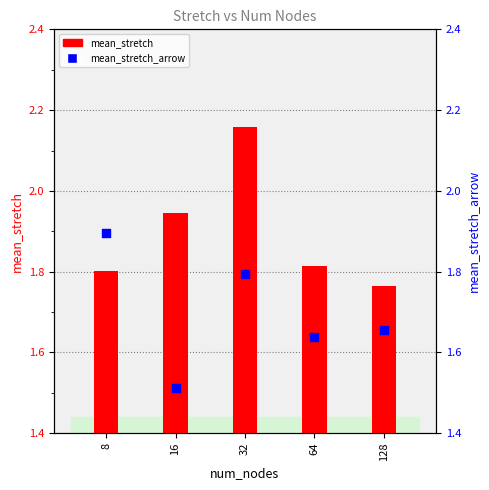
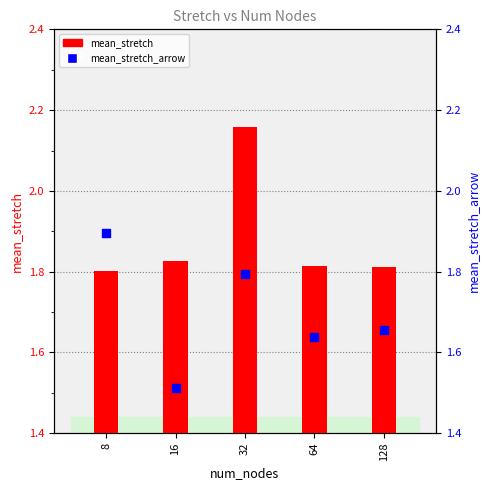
  {
    "mean_stretch": {
      "8": 1.80,
-     "16": 1.94,
+     "16": 1.83,
      "32": 2.16,
      "64": 1.81,
-     "128": 1.77
+     "128": 1.81
    }
  }
